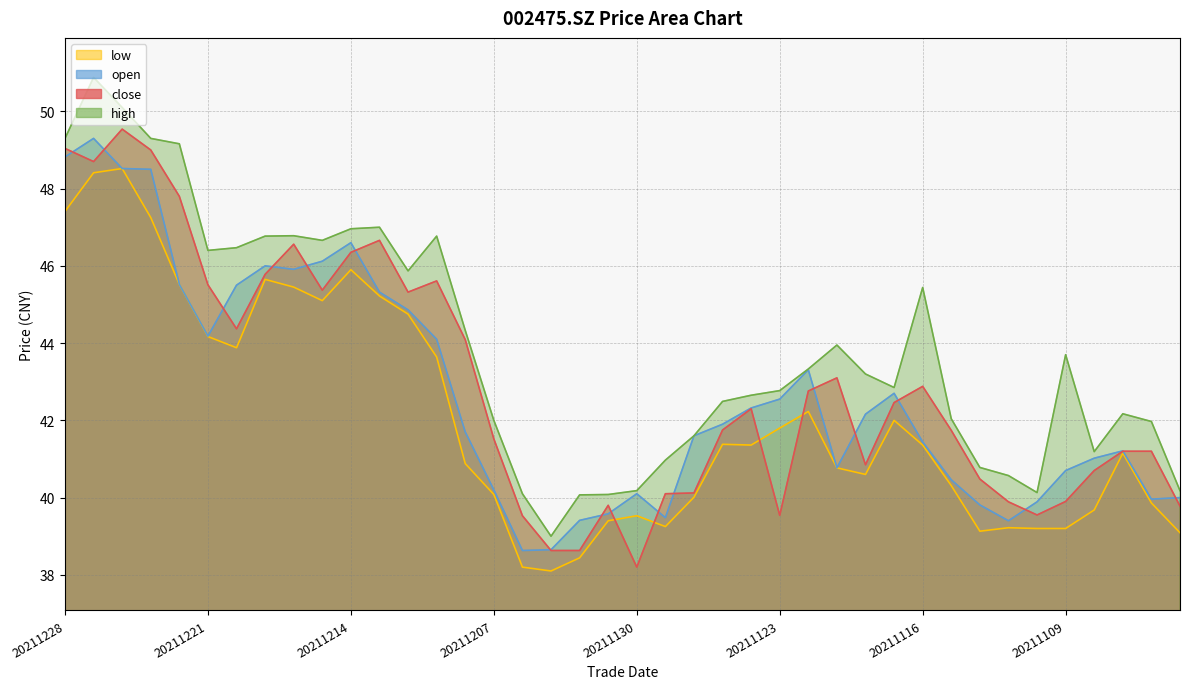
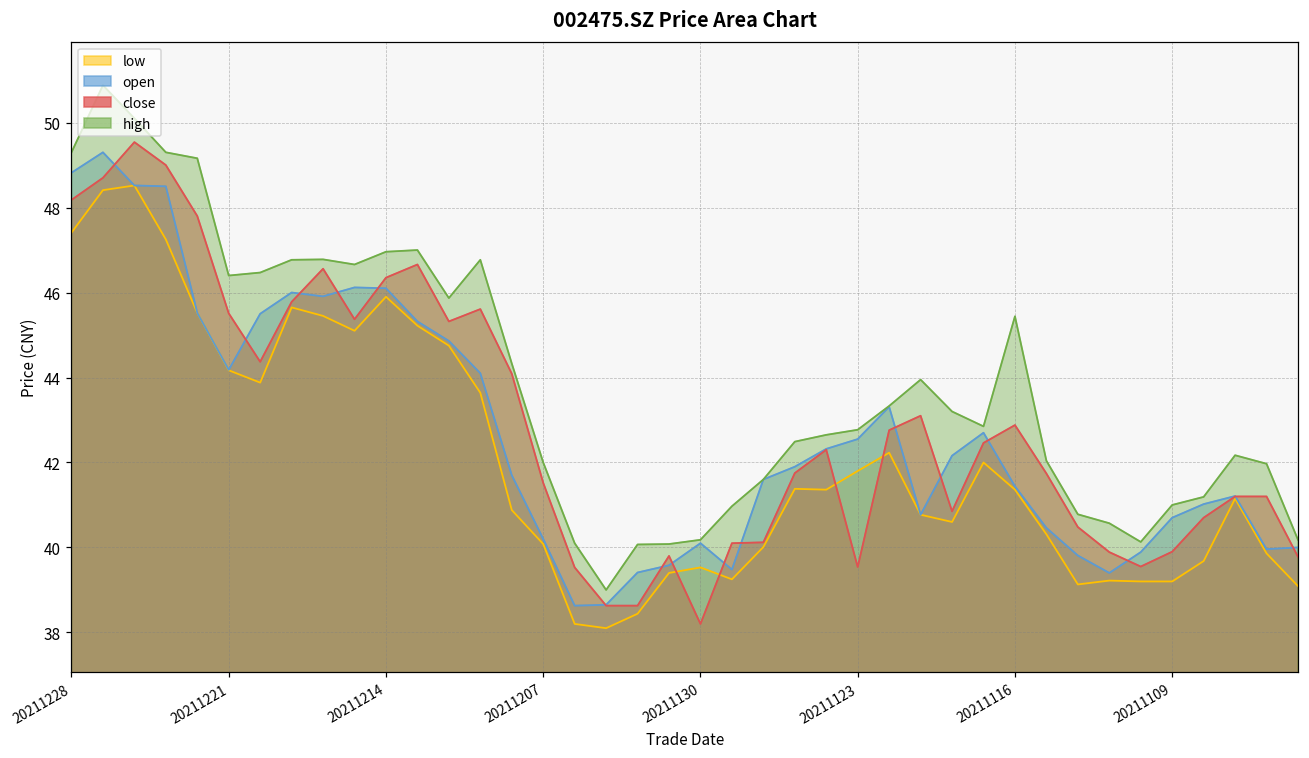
  {
    "low": {
      "20211228": 47.4,
      "20211214": 45.9,
      "20211207": 40.1,
      "20211130": 39.5,
      "20211123": 41.8,
      "20211116": 41.4,
      "20211109": 39.2
    },
    "open": {
      "20211228": 48.8,
-     "20211214": 46.6,
+     "20211214": 46.1,
      "20211207": 40.2,
      "20211130": 40.1,
      "20211123": 42.6,
      "20211116": 41.4,
      "20211109": 40.7
    },
    "close": {
-     "20211228": 49.0,
+     "20211228": 48.2,
      "20211221": 45.5,
      "20211214": 46.4,
      "20211207": 41.5,
      "20211130": 38.2,
      "20211123": 39.5,
      "20211116": 42.9,
      "20211109": 39.9
    },
    "high": {
      "20211228": 49.3,
      "20211221": 46.4,
      "20211214": 47.0,
      "20211207": 42.0,
      "20211130": 40.2,
      "20211123": 42.8,
      "20211116": 45.4,
-     "20211109": 43.7
+     "20211109": 41.0
    }
  }
